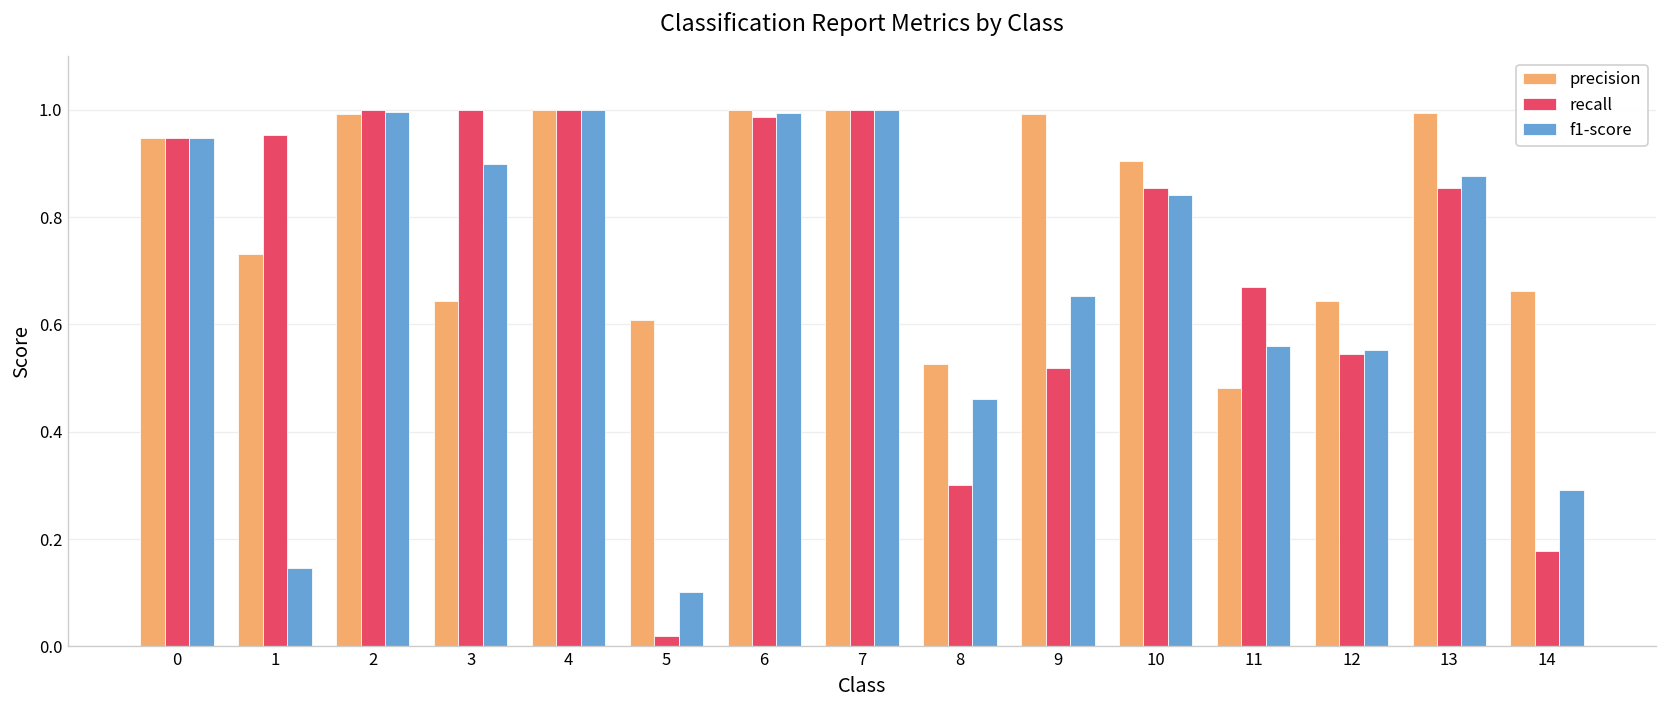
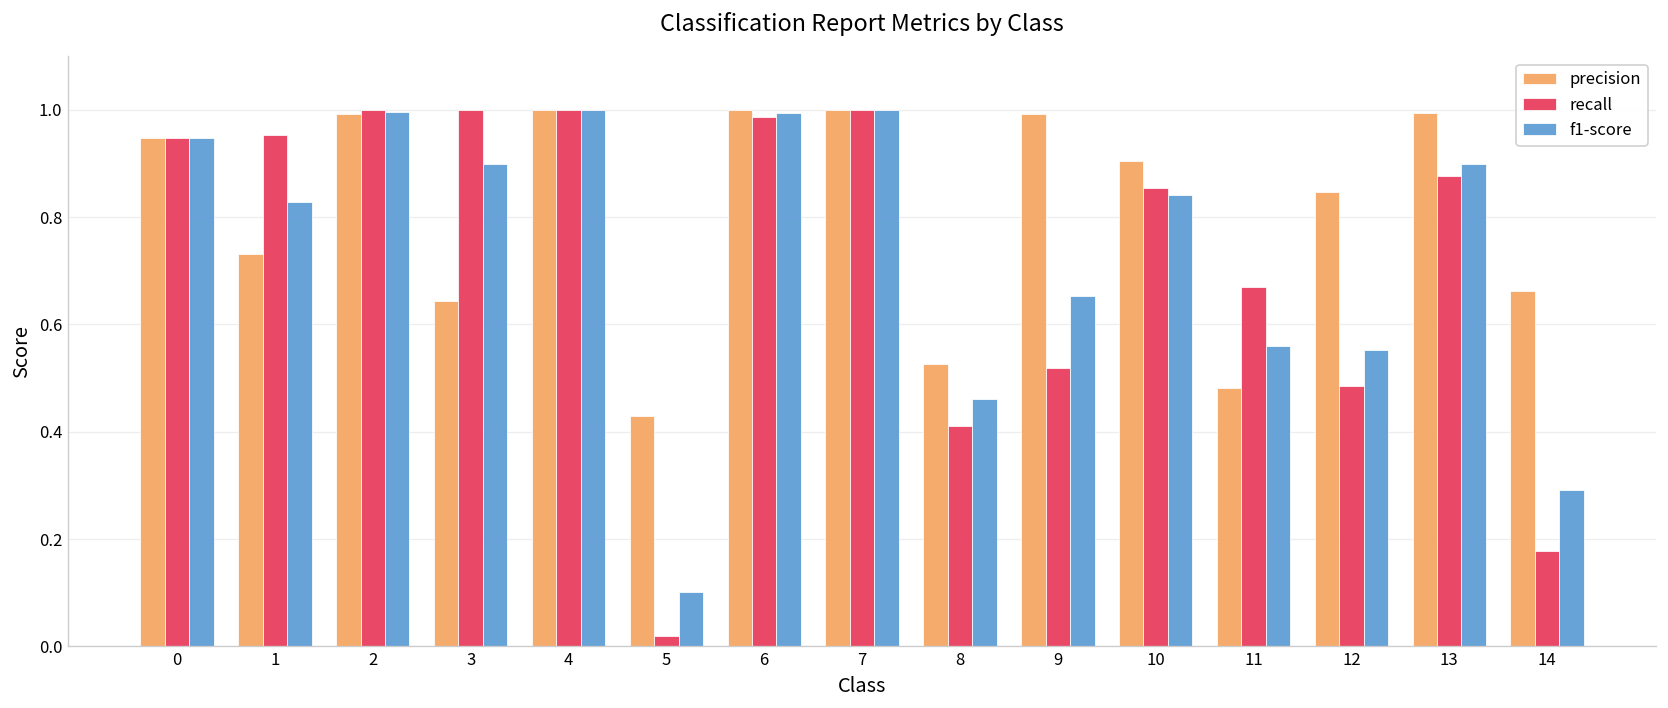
  {
    "precision": {
      "0": 0.95,
      "1": 0.73,
      "2": 0.99,
      "3": 0.64,
      "4": 1.00,
-     "5": 0.61,
+     "5": 0.43,
      "6": 1.00,
      "7": 1.00,
      "8": 0.53,
      "9": 0.99,
      "10": 0.91,
      "11": 0.48,
-     "12": 0.64,
+     "12": 0.85,
      "13": 0.99,
      "14": 0.66
    },
    "recall": {
      "0": 0.95,
      "1": 0.95,
      "2": 1.00,
      "3": 1.00,
      "4": 1.00,
      "5": 0.02,
      "6": 0.99,
      "7": 1.00,
-     "8": 0.30,
+     "8": 0.41,
      "9": 0.52,
      "10": 0.85,
      "11": 0.67,
-     "12": 0.54,
-     "13": 0.85,
+     "12": 0.48,
+     "13": 0.88,
      "14": 0.18
    },
    "f1-score": {
      "0": 0.95,
-     "1": 0.15,
+     "1": 0.83,
      "2": 1.00,
      "3": 0.90,
      "4": 1.00,
      "5": 0.10,
      "6": 0.99,
      "7": 1.00,
      "8": 0.46,
      "9": 0.65,
      "10": 0.84,
      "11": 0.56,
      "12": 0.55,
-     "13": 0.88,
+     "13": 0.90,
      "14": 0.29
    }
  }
